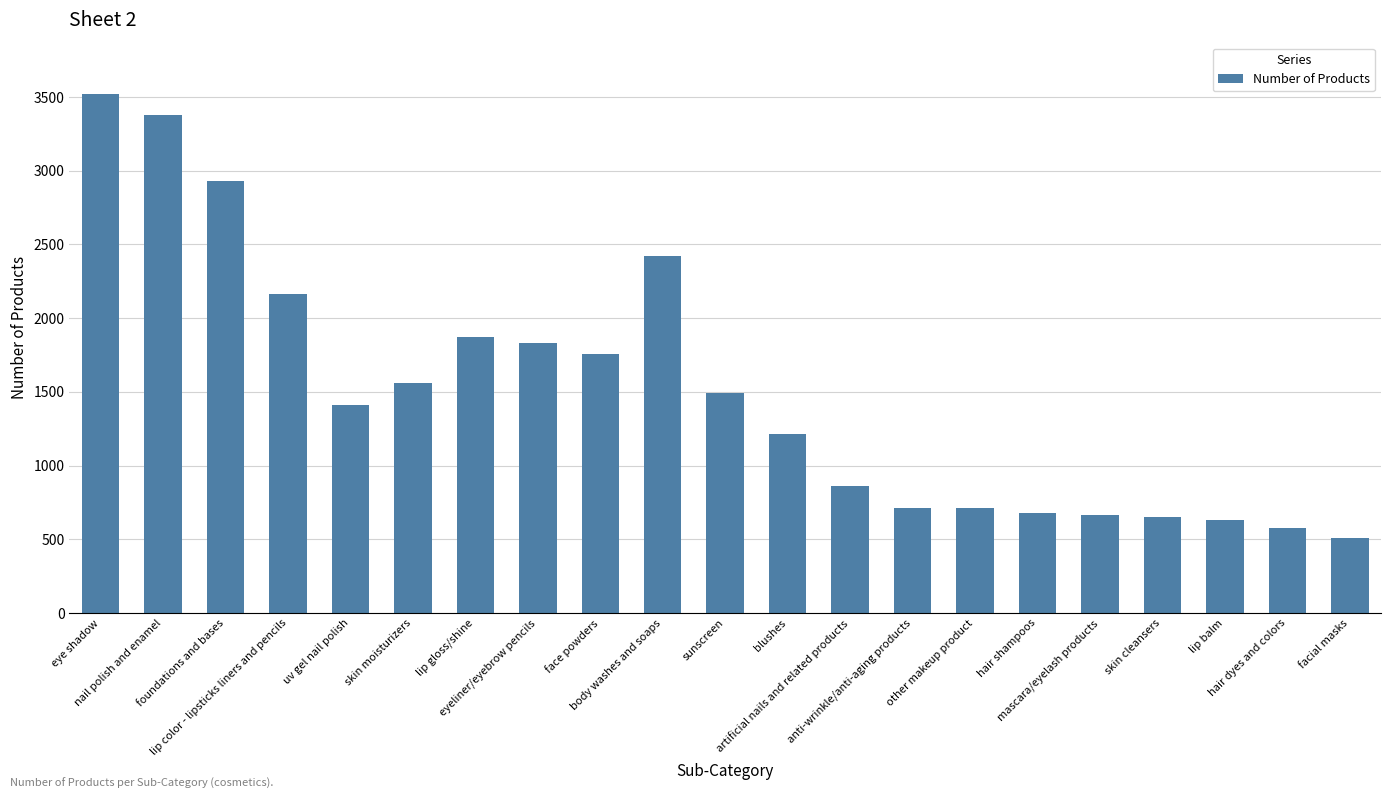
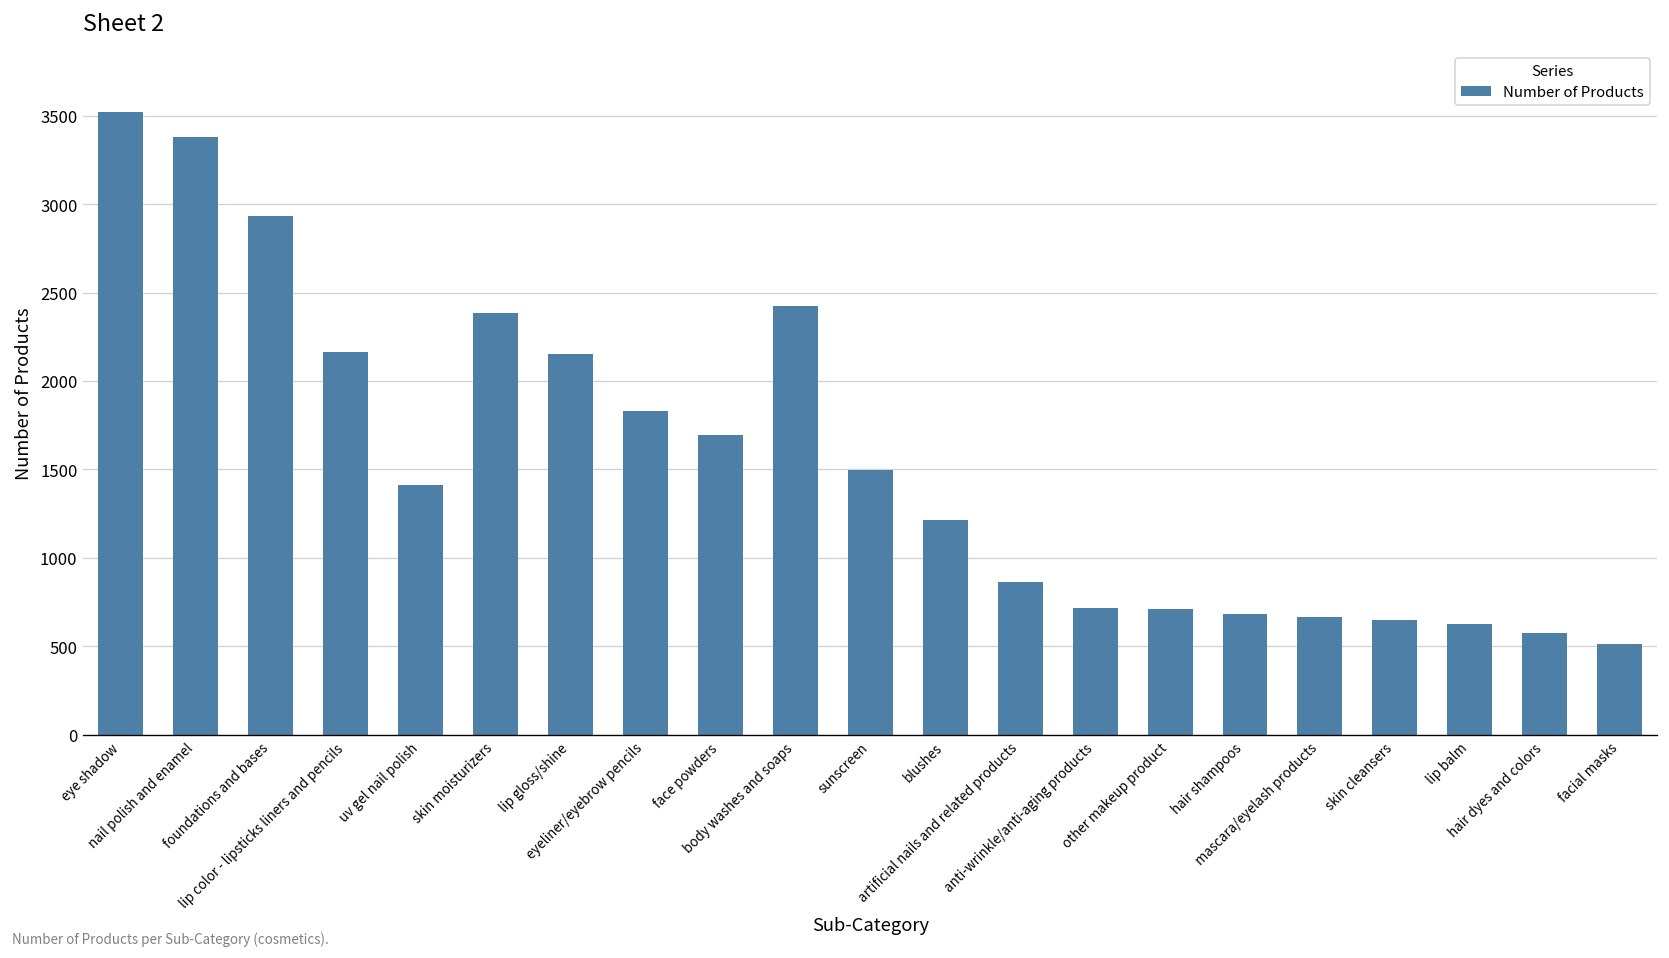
  {
    "eye shadow": 3520,
    "nail polish and enamel": 3380,
    "foundations and bases": 2930,
    "lip color - lipsticks liners and pencils": 2170,
    "uv gel nail polish": 1410,
-   "skin moisturizers": 1560,
-   "lip gloss/shine": 1880,
+   "skin moisturizers": 2390,
+   "lip gloss/shine": 2150,
    "eyeliner/eyebrow pencils": 1830,
-   "face powders": 1760,
+   "face powders": 1700,
    "body washes and soaps": 2430,
    "sunscreen": 1500,
    "blushes": 1220,
    "artificial nails and related products": 860,
    "anti-wrinkle/anti-aging products": 720,
    "other makeup product": 710,
    "hair shampoos": 680,
    "mascara/eyelash products": 670,
    "skin cleansers": 650,
    "lip balm": 630,
    "hair dyes and colors": 580,
    "facial masks": 510
  }
